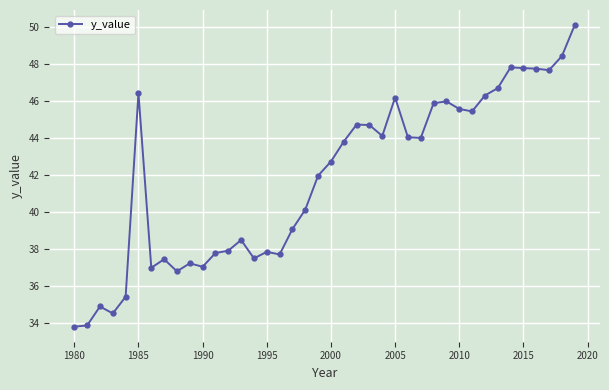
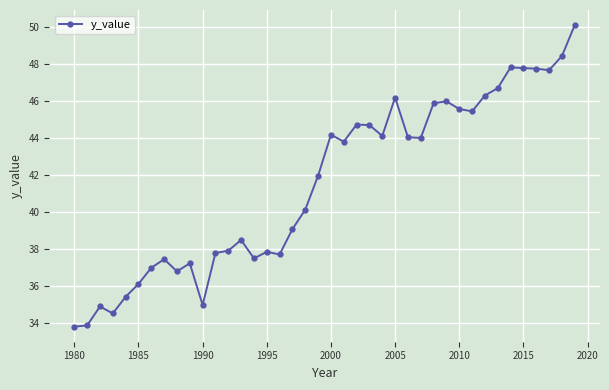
  {
    "1980": 33.8,
-   "1985": 46.4,
-   "1990": 37.0,
+   "1985": 36.1,
+   "1990": 35.0,
    "1995": 37.8,
-   "2000": 42.7,
+   "2000": 44.2,
    "2005": 46.2,
    "2010": 45.6,
    "2015": 47.8
  }
